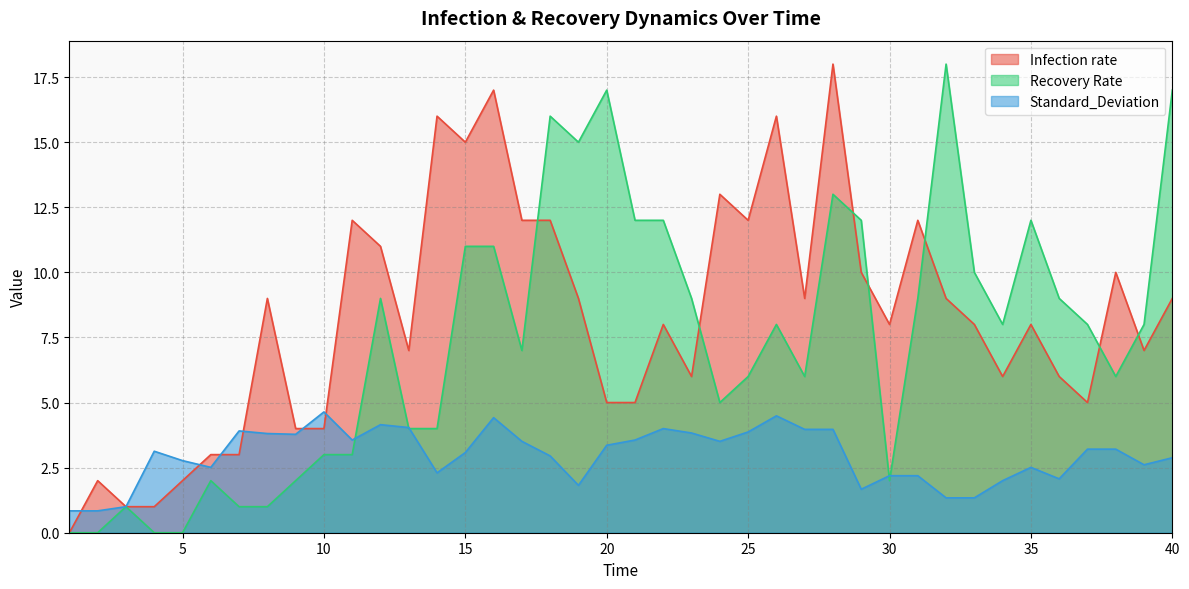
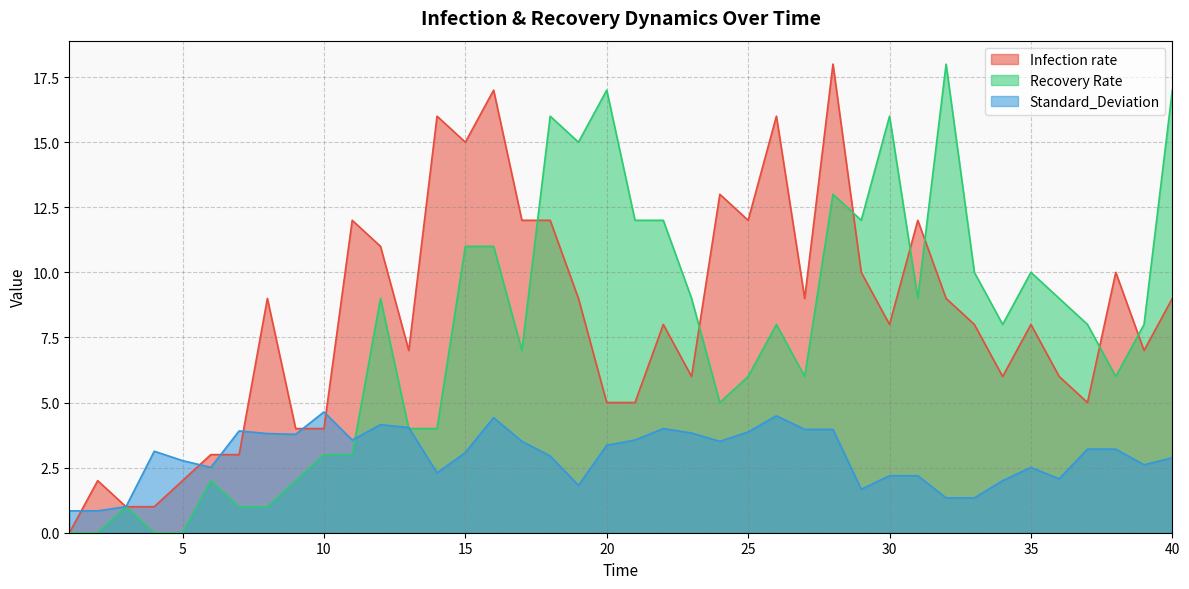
  {
    "Infection rate": {
      "5": 2,
      "10": 4,
      "15": 15,
      "20": 5,
      "25": 12,
      "30": 8,
      "35": 8,
      "40": 9
    },
    "Recovery Rate": {
      "5": 0,
      "10": 3,
      "15": 11,
      "20": 17,
      "25": 6,
-     "30": 2,
-     "35": 12,
+     "30": 16,
+     "35": 10,
      "40": 17
    },
    "Standard_Deviation": {
      "5": 2.8,
      "10": 4.6,
      "15": 3,
      "20": 3.4,
      "25": 3.9,
      "30": 2.2,
      "35": 2.5,
      "40": 2.9
    }
  }
